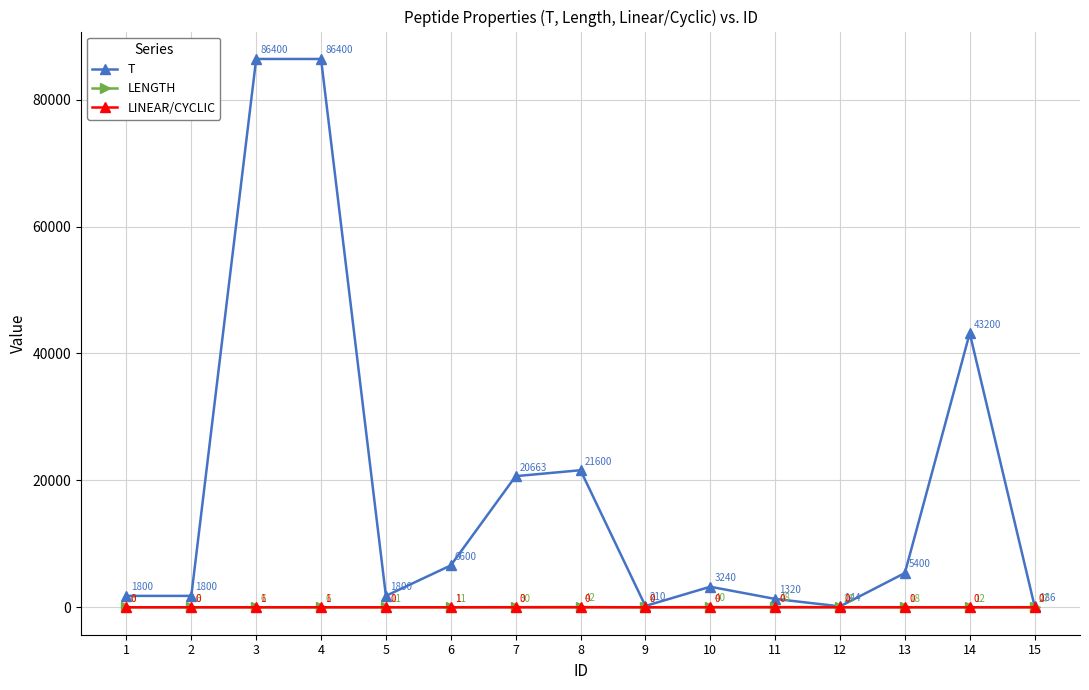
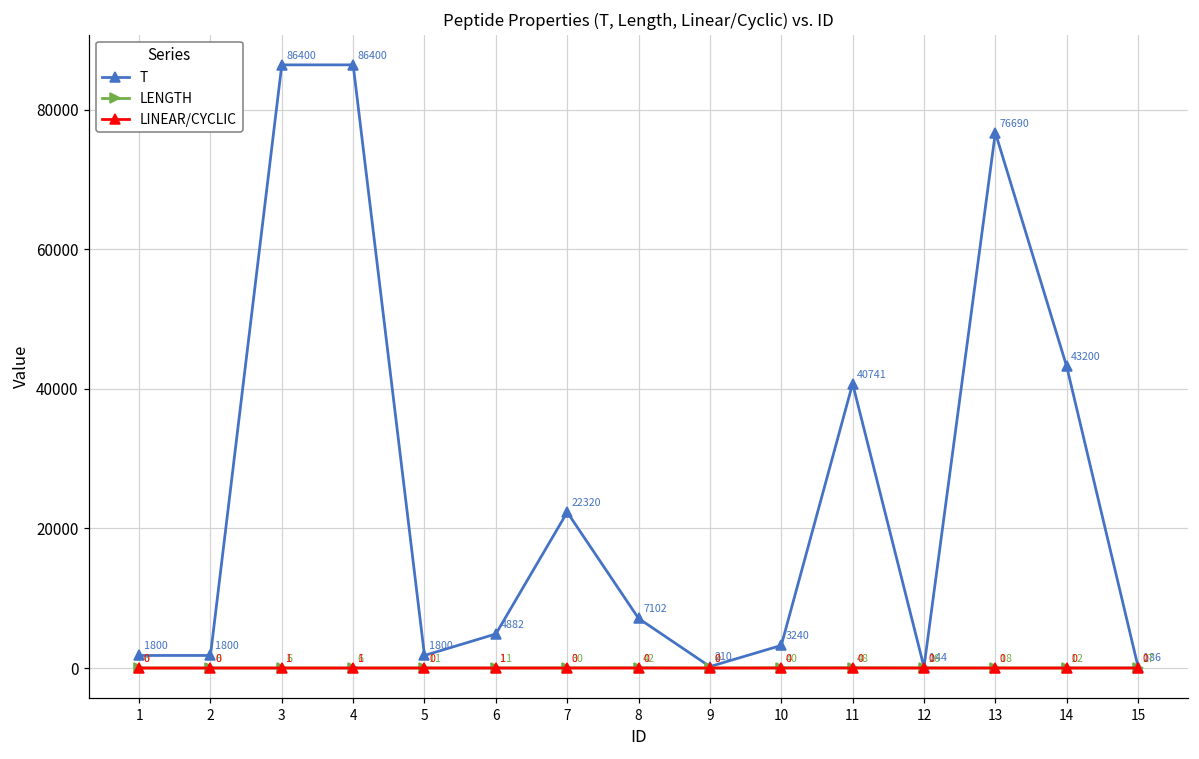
  {
    "T": {
      "1": 1800,
      "2": 1800,
      "3": 86400,
      "4": 86400,
      "5": 1800,
-     "6": 6600,
-     "7": 20663,
-     "8": 21600,
+     "6": 4882,
+     "7": 22320,
+     "8": 7102,
      "10": 3240,
-     "11": 1320,
-     "13": 5400,
+     "11": 40741,
+     "13": 76690,
      "14": 43200
    }
  }
